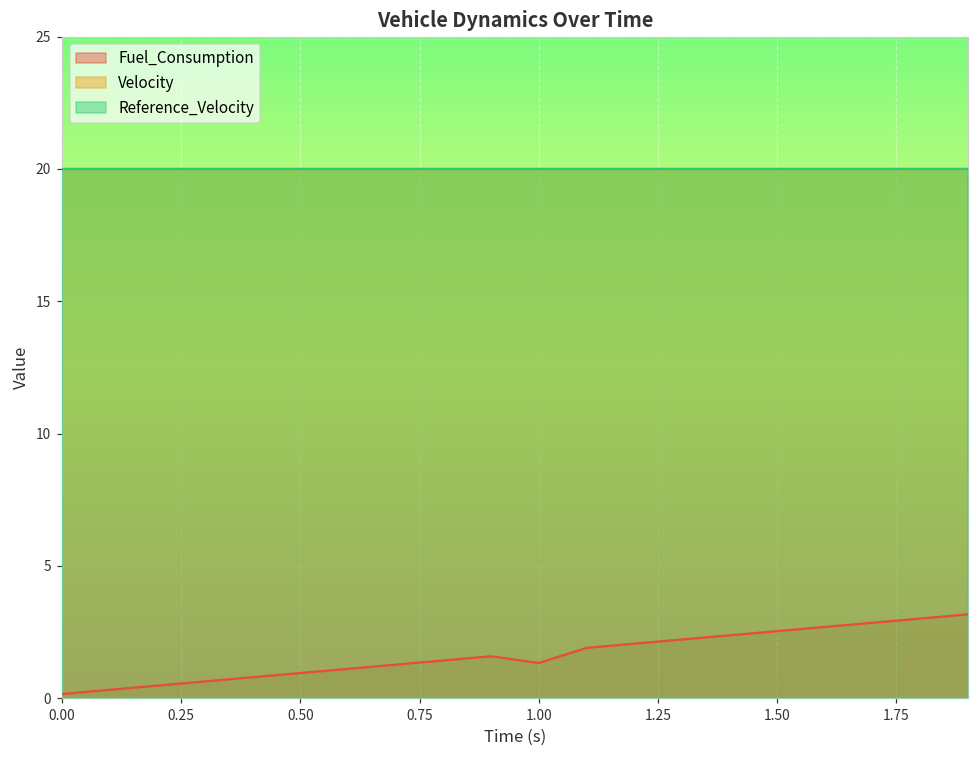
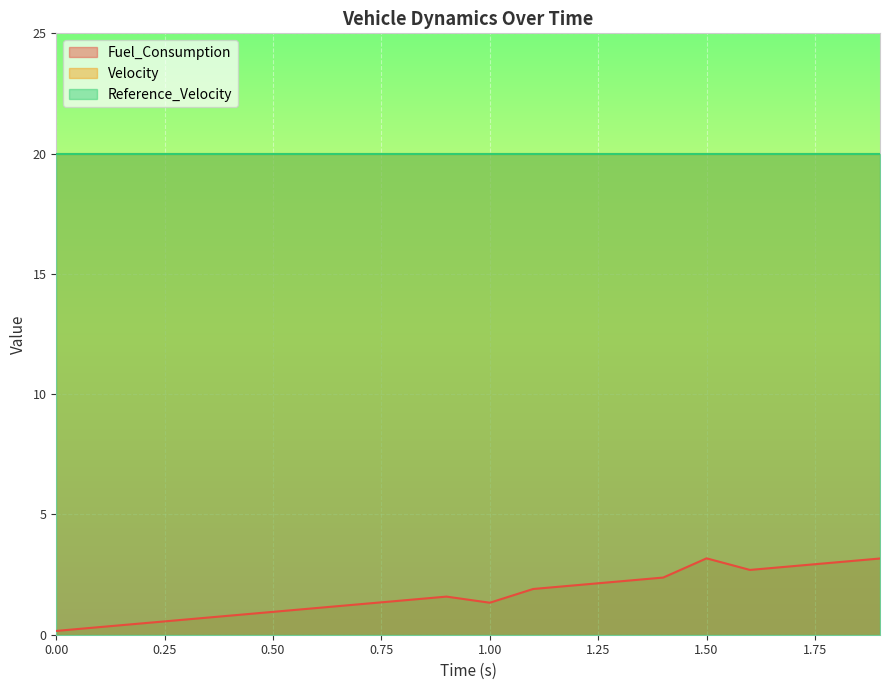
  {
    "Fuel_Consumption": {
      "0.00": 0.2,
      "0.50": 1.0,
      "1.00": 1.3,
-     "1.50": 2.5
+     "1.50": 3.2
    },
    "Reference_Velocity": {
      "0.00": 20.0,
      "0.50": 20.0,
      "1.00": 20.0,
      "1.50": 20.0
    }
  }
